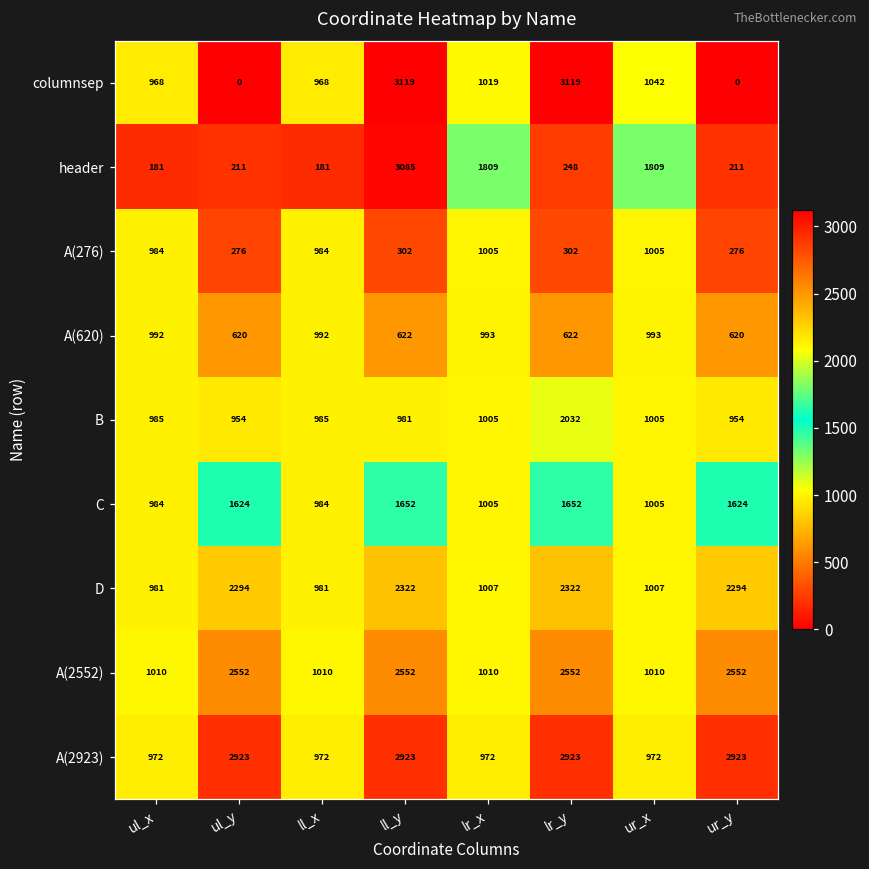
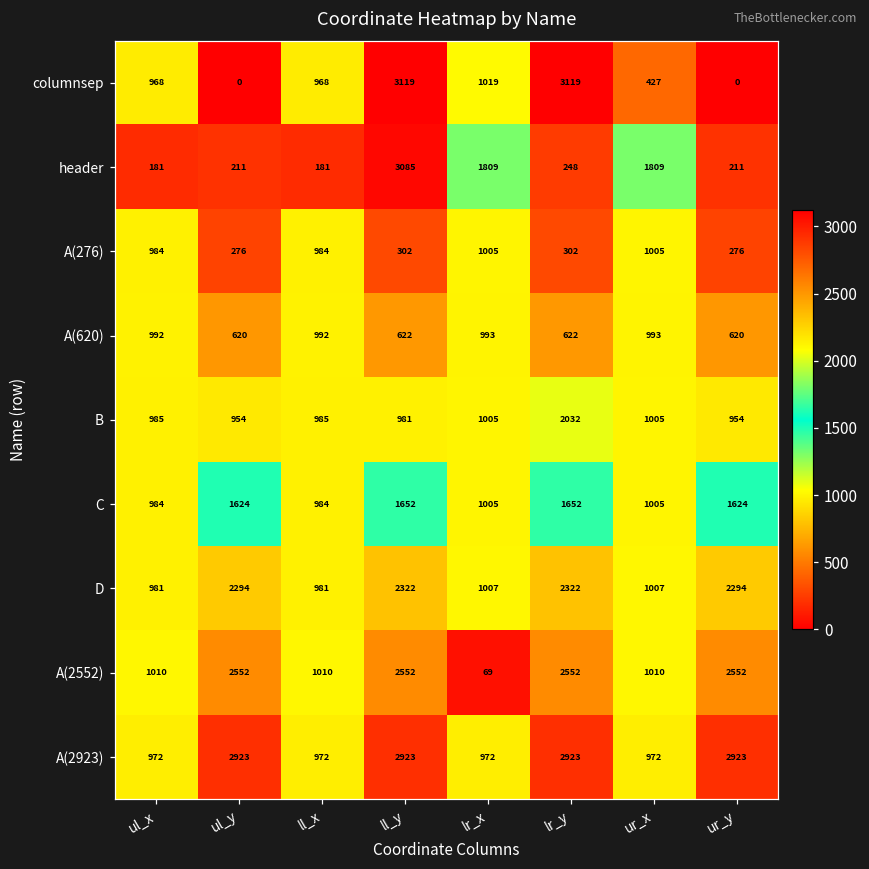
  {
    "columnsep": {
      "ul_x": 968,
      "ul_y": 0,
      "ll_x": 968,
      "ll_y": 3119,
      "lr_x": 1019,
      "lr_y": 3119,
-     "ur_x": 1042,
+     "ur_x": 427,
      "ur_y": 0
    },
    "header": {
      "ul_x": 181,
      "ul_y": 211,
      "ll_x": 181,
      "ll_y": 3085,
      "lr_x": 1809,
      "lr_y": 248,
      "ur_x": 1809,
      "ur_y": 211
    },
    "A(276)": {
      "ul_x": 984,
      "ul_y": 276,
      "ll_x": 984,
      "ll_y": 302,
      "lr_x": 1005,
      "lr_y": 302,
      "ur_x": 1005,
      "ur_y": 276
    },
    "A(620)": {
      "ul_x": 992,
      "ul_y": 620,
      "ll_x": 992,
      "ll_y": 622,
      "lr_x": 993,
      "lr_y": 622,
      "ur_x": 993,
      "ur_y": 620
    },
    "B": {
      "ul_x": 985,
      "ul_y": 954,
      "ll_x": 985,
      "ll_y": 981,
      "lr_x": 1005,
      "lr_y": 2032,
      "ur_x": 1005,
      "ur_y": 954
    },
    "C": {
      "ul_x": 984,
      "ul_y": 1624,
      "ll_x": 984,
      "ll_y": 1652,
      "lr_x": 1005,
      "lr_y": 1652,
      "ur_x": 1005,
      "ur_y": 1624
    },
    "D": {
      "ul_x": 981,
      "ul_y": 2294,
      "ll_x": 981,
      "ll_y": 2322,
      "lr_x": 1007,
      "lr_y": 2322,
      "ur_x": 1007,
      "ur_y": 2294
    },
    "A(2552)": {
      "ul_x": 1010,
      "ul_y": 2552,
      "ll_x": 1010,
      "ll_y": 2552,
-     "lr_x": 1010,
+     "lr_x": 69,
      "lr_y": 2552,
      "ur_x": 1010,
      "ur_y": 2552
    },
    "A(2923)": {
      "ul_x": 972,
      "ul_y": 2923,
      "ll_x": 972,
      "ll_y": 2923,
      "lr_x": 972,
      "lr_y": 2923,
      "ur_x": 972,
      "ur_y": 2923
    }
  }
